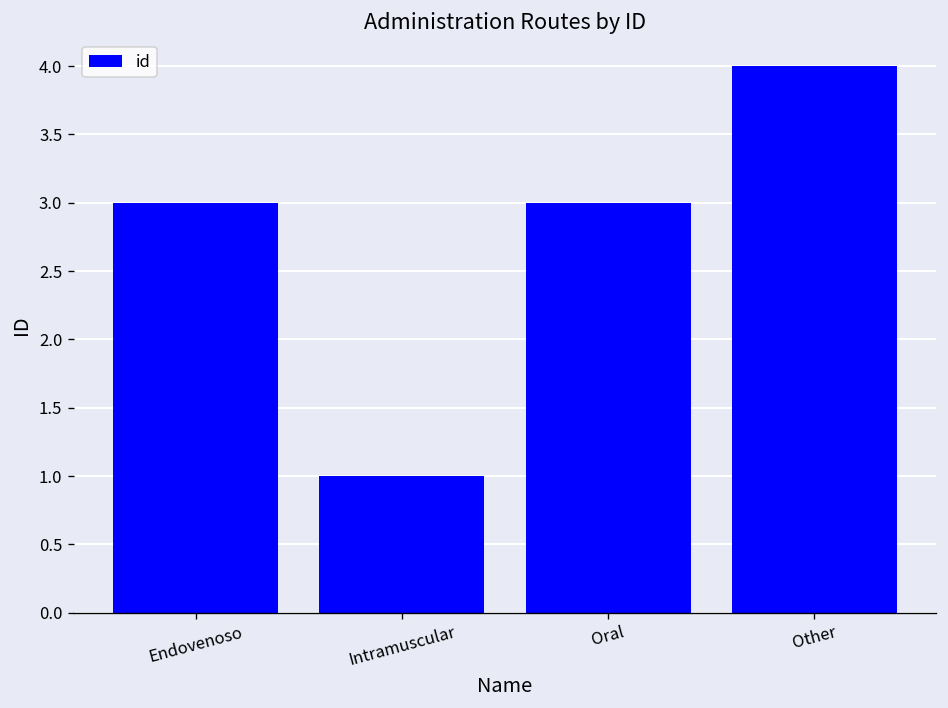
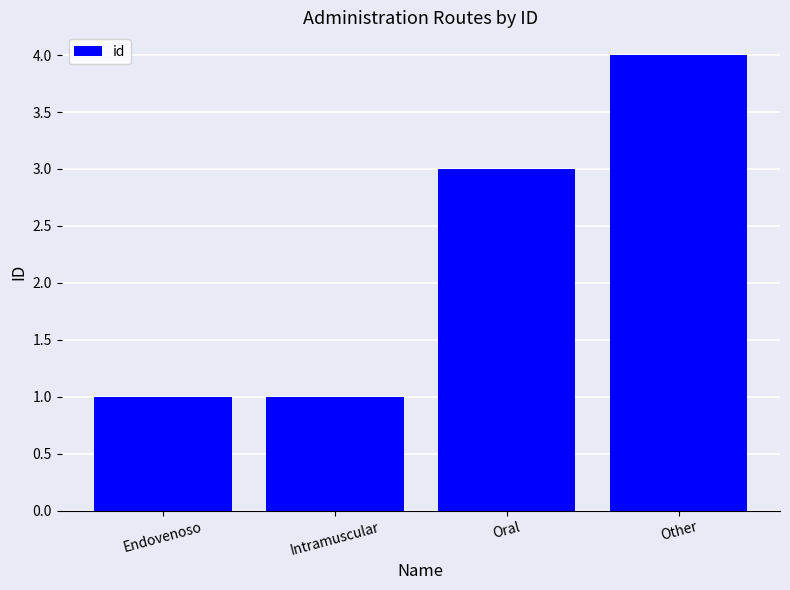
  {
-   "Endovenoso": 3,
+   "Endovenoso": 1,
    "Intramuscular": 1,
    "Oral": 3,
    "Other": 4
  }
